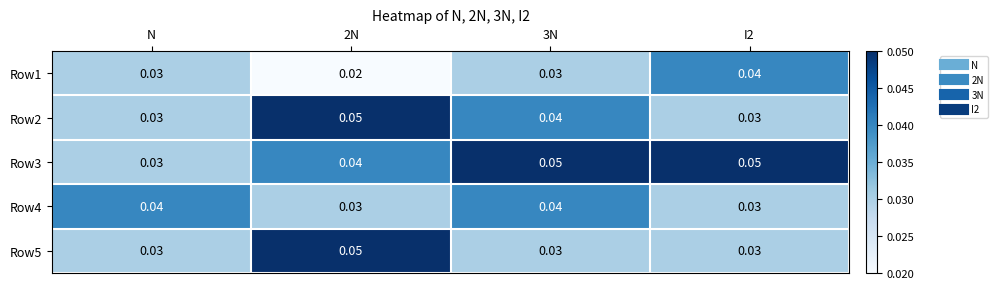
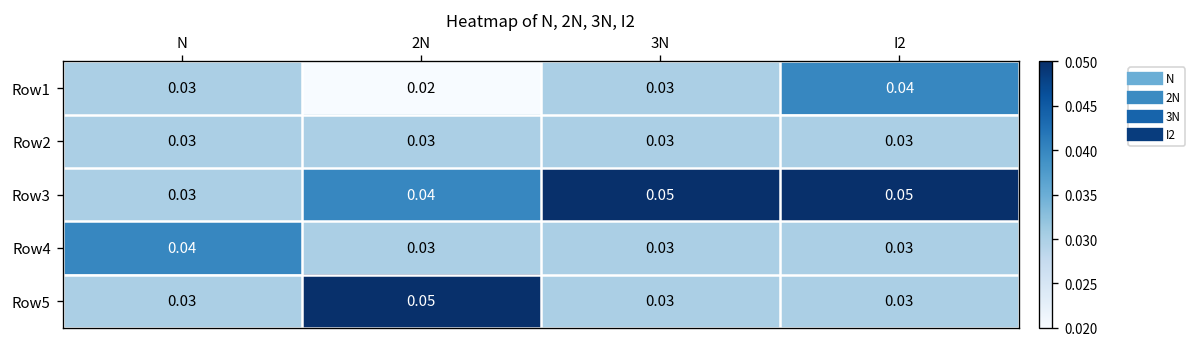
  {
    "Row1": {
      "N": 0.03,
      "2N": 0.02,
      "3N": 0.03,
      "I2": 0.04
    },
    "Row2": {
      "N": 0.03,
-     "2N": 0.05,
-     "3N": 0.04,
+     "2N": 0.03,
+     "3N": 0.03,
      "I2": 0.03
    },
    "Row3": {
      "N": 0.03,
      "2N": 0.04,
      "3N": 0.05,
      "I2": 0.05
    },
    "Row4": {
      "N": 0.04,
      "2N": 0.03,
-     "3N": 0.04,
+     "3N": 0.03,
      "I2": 0.03
    },
    "Row5": {
      "N": 0.03,
      "2N": 0.05,
      "3N": 0.03,
      "I2": 0.03
    }
  }
